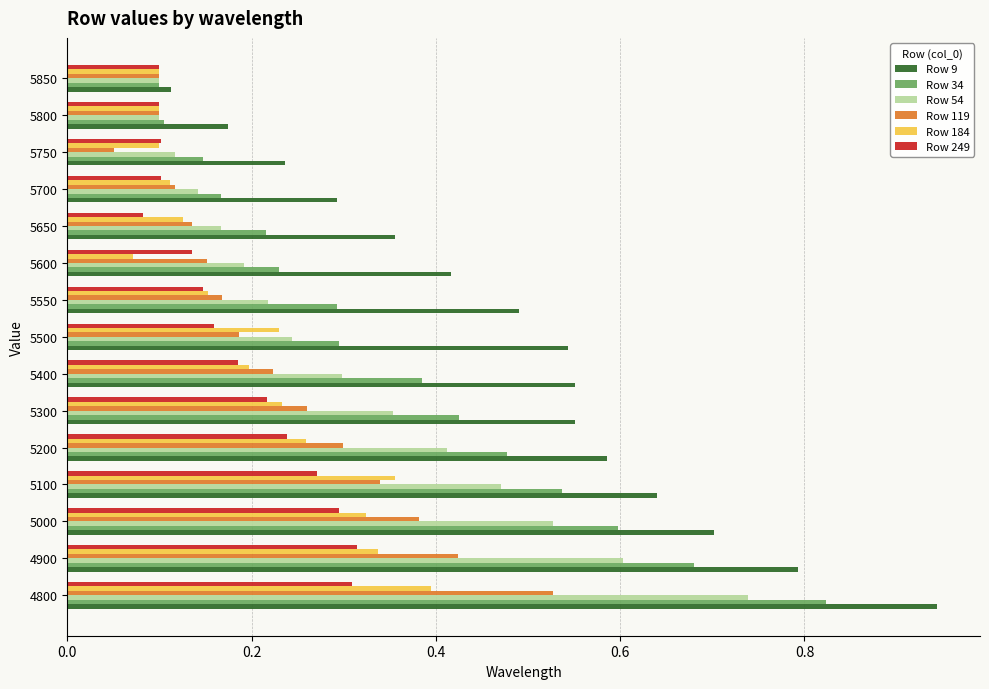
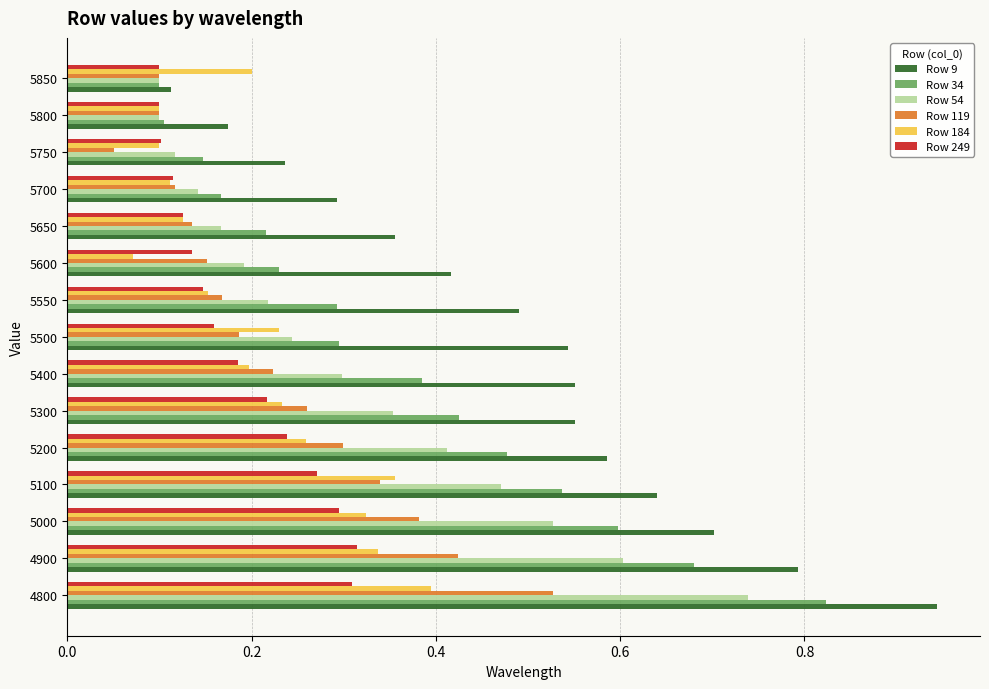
  {
    "Row 9": {
      "5850": 0.11,
      "5800": 0.17,
      "5750": 0.24,
      "5700": 0.29,
      "5650": 0.36,
      "5600": 0.42,
      "5550": 0.49,
      "5500": 0.54,
      "5400": 0.55,
      "5300": 0.55,
      "5200": 0.59,
      "5100": 0.64,
      "5000": 0.70,
      "4900": 0.79,
      "4800": 0.94
    },
    "Row 34": {
      "5850": 0.10,
      "5800": 0.11,
      "5750": 0.15,
      "5700": 0.17,
      "5650": 0.22,
      "5600": 0.23,
      "5550": 0.29,
      "5500": 0.30,
      "5400": 0.39,
      "5300": 0.43,
      "5200": 0.48,
      "5100": 0.54,
      "5000": 0.60,
      "4900": 0.68,
      "4800": 0.82
    },
    "Row 54": {
      "5850": 0.10,
      "5800": 0.10,
      "5750": 0.12,
      "5700": 0.14,
      "5650": 0.17,
      "5600": 0.19,
      "5550": 0.22,
      "5500": 0.24,
      "5400": 0.30,
      "5300": 0.35,
      "5200": 0.41,
      "5100": 0.47,
      "5000": 0.53,
      "4900": 0.60,
      "4800": 0.74
    },
    "Row 119": {
      "5850": 0.10,
      "5800": 0.10,
      "5750": 0.05,
      "5700": 0.12,
      "5650": 0.14,
      "5600": 0.15,
      "5550": 0.17,
      "5500": 0.19,
      "5400": 0.22,
      "5300": 0.26,
      "5200": 0.30,
      "5100": 0.34,
      "5000": 0.38,
      "4900": 0.42,
      "4800": 0.53
    },
    "Row 184": {
-     "5850": 0.1,
+     "5850": 0.2,
      "5800": 0.1,
      "5750": 0.1,
      "5700": 0.11,
      "5650": 0.13,
      "5600": 0.07,
      "5550": 0.15,
      "5500": 0.23,
      "5400": 0.20,
      "5300": 0.23,
      "5200": 0.26,
      "5100": 0.36,
      "5000": 0.32,
      "4900": 0.34,
      "4800": 0.39
    },
    "Row 249": {
      "5850": 0.10,
      "5800": 0.10,
      "5750": 0.10,
-     "5700": 0.10,
-     "5650": 0.08,
+     "5700": 0.11,
+     "5650": 0.13,
      "5600": 0.14,
      "5550": 0.15,
      "5500": 0.16,
      "5400": 0.19,
      "5300": 0.22,
      "5200": 0.24,
      "5100": 0.27,
      "5000": 0.29,
      "4900": 0.31,
      "4800": 0.31
    }
  }
